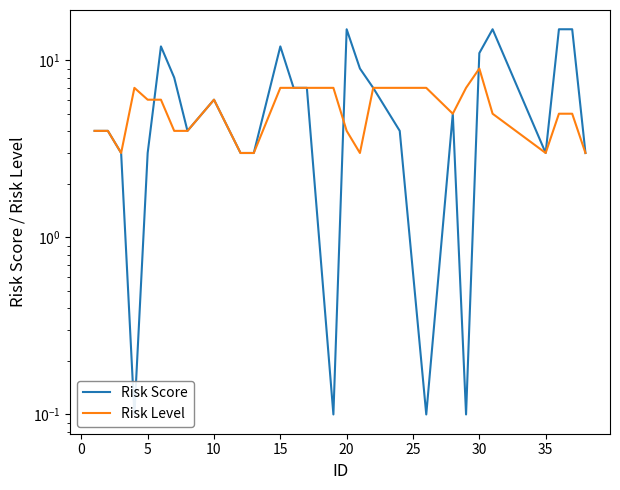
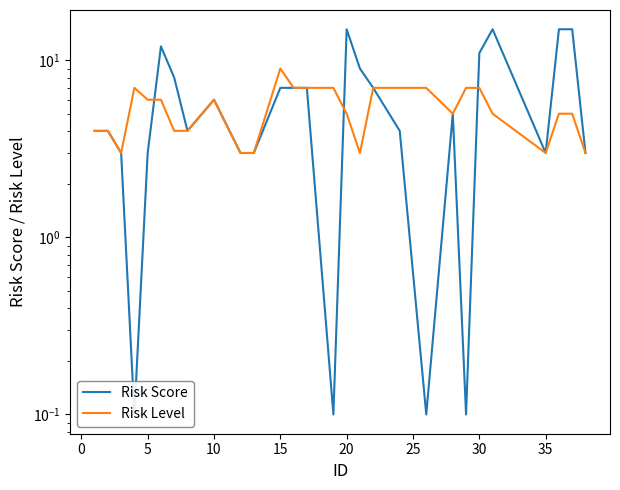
  {
    "Risk Score": {
      "5": 3,
-     "15": 12,
+     "15": 7,
      "20": 15,
      "30": 11
    },
    "Risk Level": {
      "5": 6,
-     "15": 7,
-     "20": 4,
-     "30": 9
+     "15": 9,
+     "20": 5,
+     "30": 7
    }
  }
